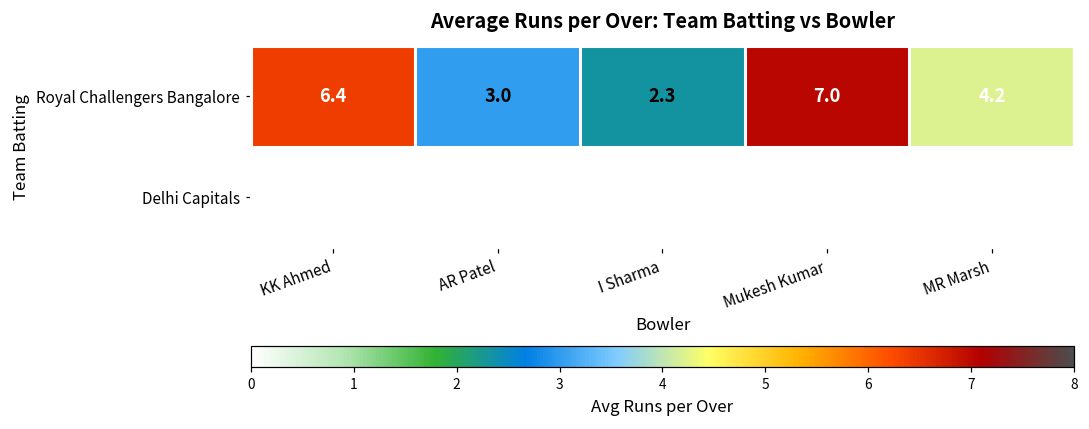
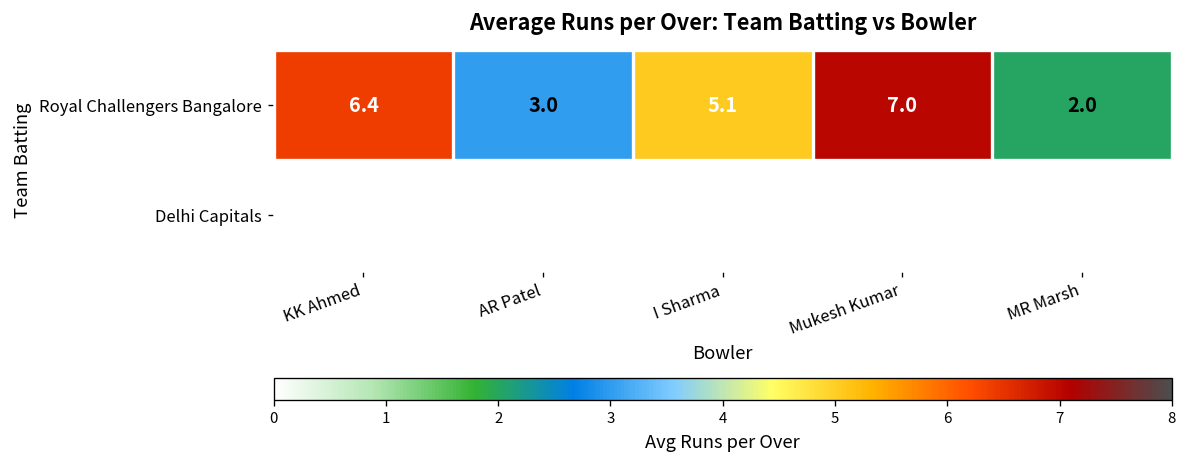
  {
    "Royal Challengers Bangalore": {
      "KK Ahmed": 6.4,
      "AR Patel": 3.0,
-     "I Sharma": 2.3,
+     "I Sharma": 5.1,
      "Mukesh Kumar": 7.0,
-     "MR Marsh": 4.2
+     "MR Marsh": 2.0
    }
  }
